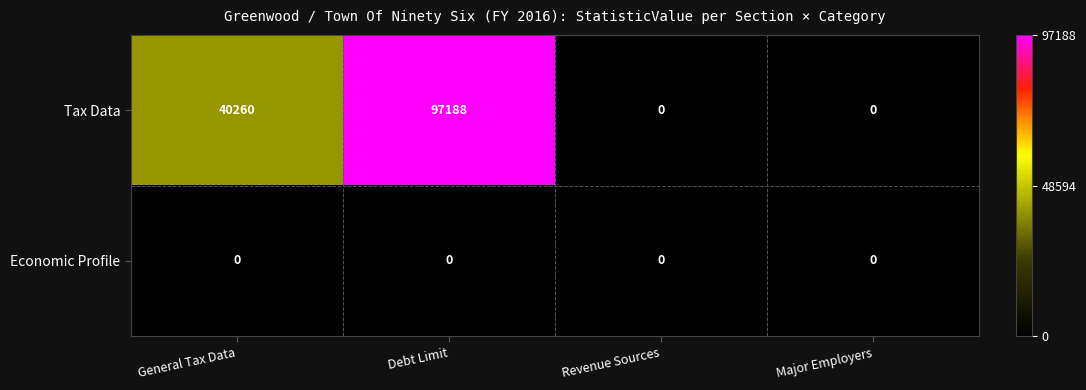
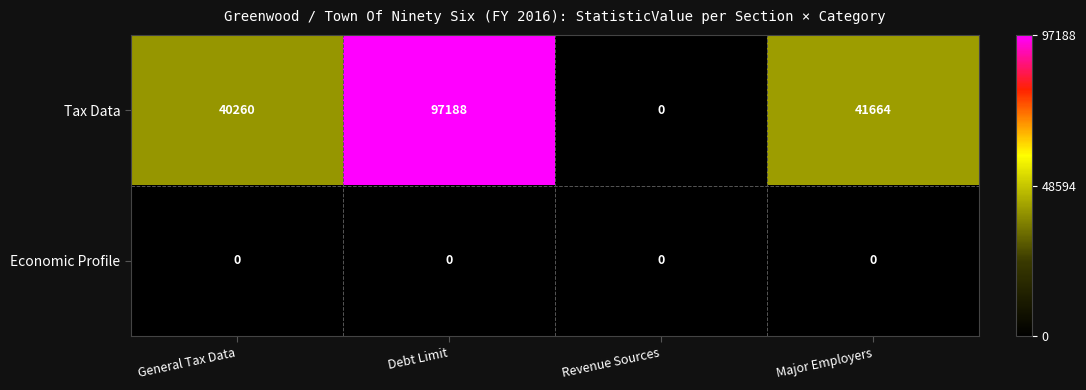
  {
    "Tax Data": {
      "General Tax Data": 40260,
      "Debt Limit": 97188,
      "Revenue Sources": 0,
-     "Major Employers": 0
+     "Major Employers": 41664
    },
    "Economic Profile": {
      "General Tax Data": 0,
      "Debt Limit": 0,
      "Revenue Sources": 0,
      "Major Employers": 0
    }
  }
